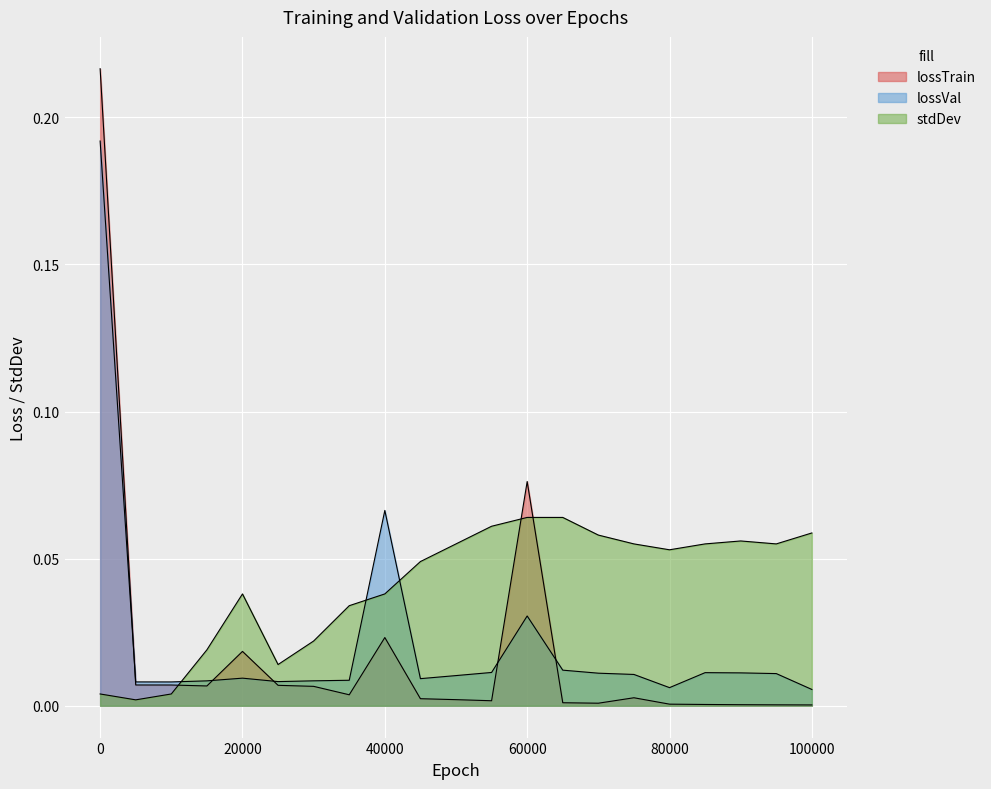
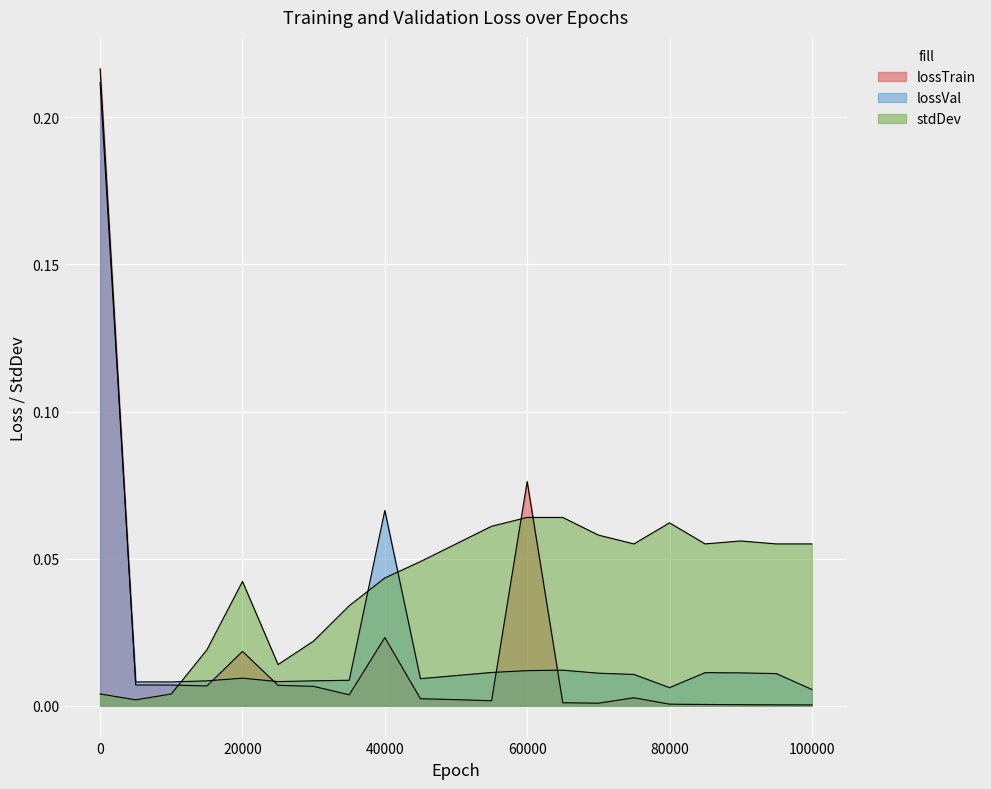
  {
    "lossTrain": {
      "0": 0.216,
      "20000": 0.018,
      "40000": 0.023,
      "60000": 0.076,
      "80000": 0.001,
      "100000": 0.000
    },
    "lossVal": {
-     "0": 0.192,
+     "0": 0.212,
      "20000": 0.009,
      "40000": 0.066,
-     "60000": 0.031,
+     "60000": 0.012,
      "80000": 0.006,
      "100000": 0.006
    },
    "stdDev": {
      "0": 0.004,
-     "20000": 0.038,
-     "40000": 0.038,
+     "20000": 0.042,
+     "40000": 0.043,
      "60000": 0.064,
-     "80000": 0.053,
-     "100000": 0.059
+     "80000": 0.062,
+     "100000": 0.055
    }
  }
